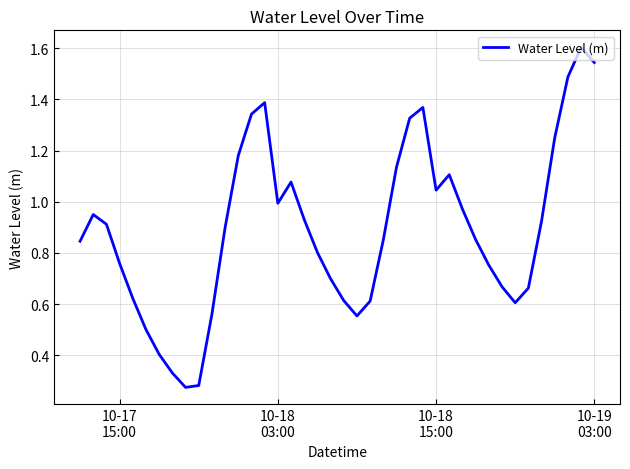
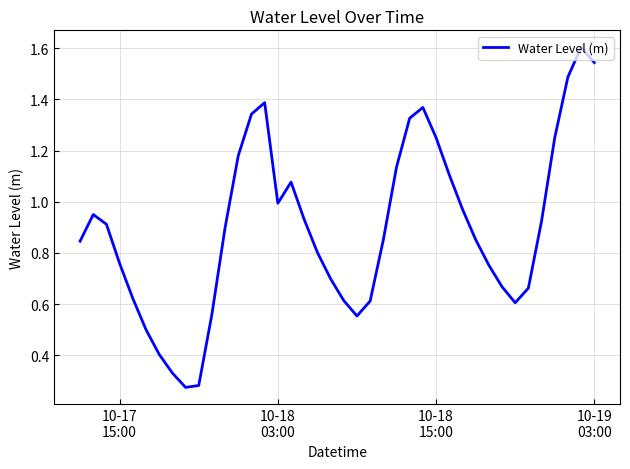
  {
    "10-17 15:00": 0.76,
    "10-18 03:00": 0.99,
-   "10-18 15:00": 1.05,
+   "10-18 15:00": 1.25,
    "10-19 03:00": 1.54
  }
